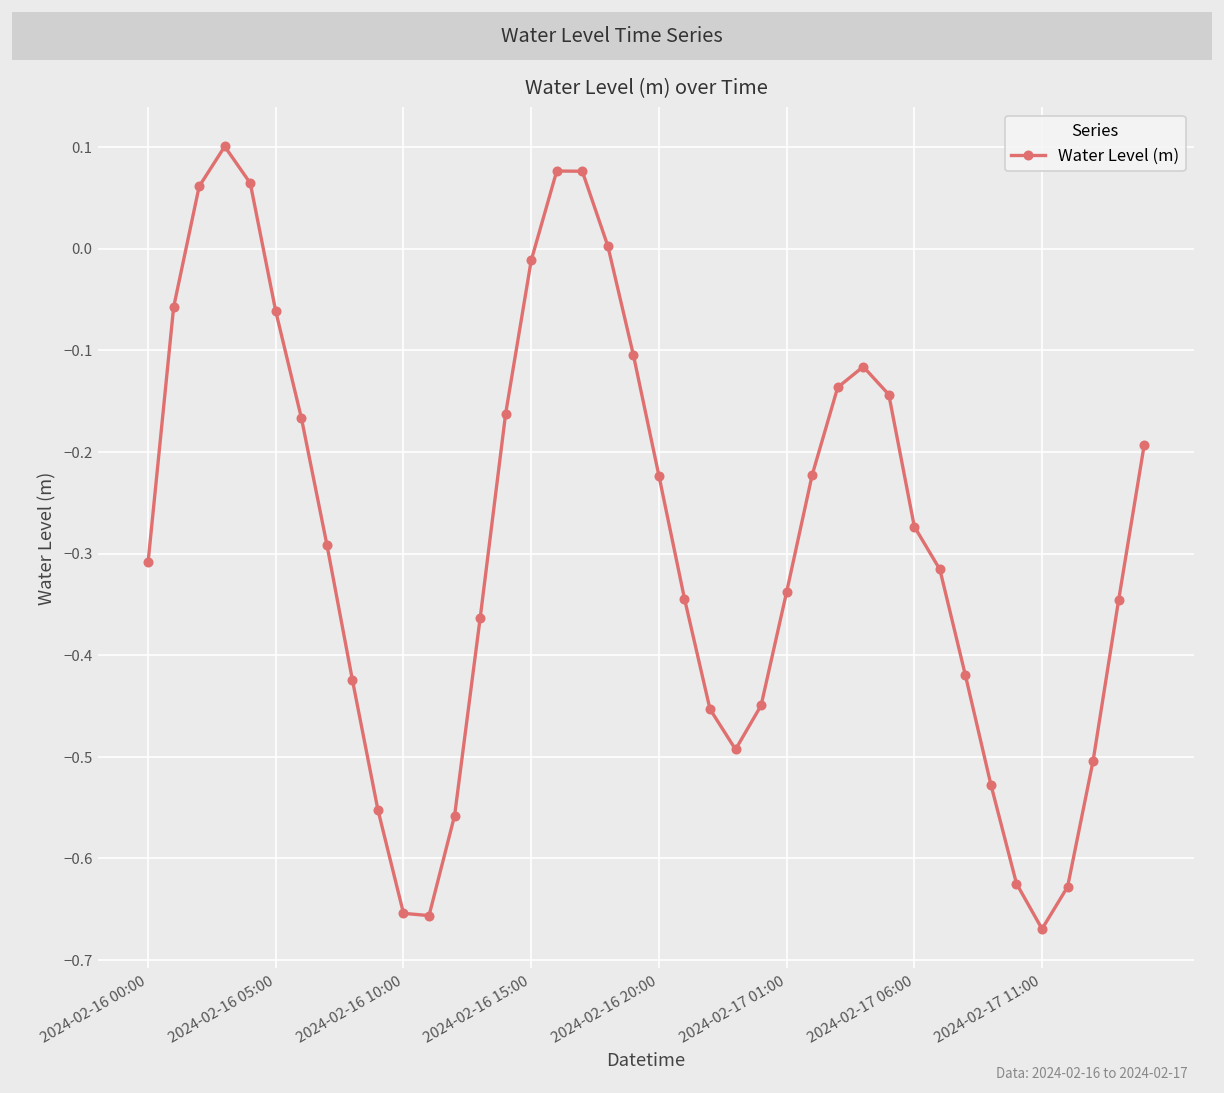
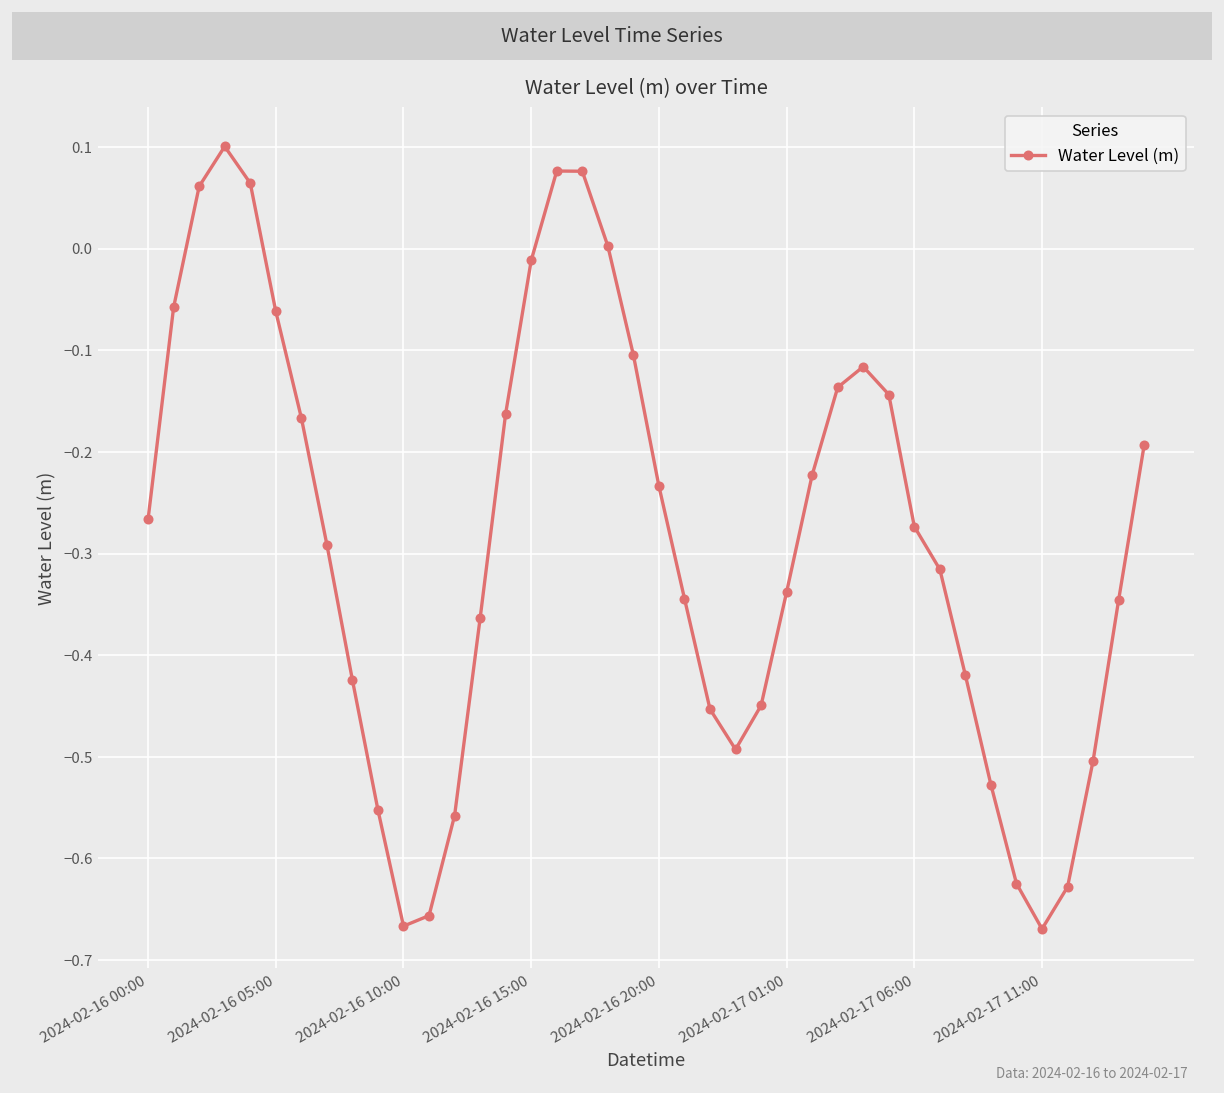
  {
-   "2024-02-16 00:00": -0.31,
+   "2024-02-16 00:00": -0.27,
    "2024-02-16 05:00": -0.06,
-   "2024-02-16 10:00": -0.65,
+   "2024-02-16 10:00": -0.67,
    "2024-02-16 15:00": -0.01,
-   "2024-02-16 20:00": -0.22,
+   "2024-02-16 20:00": -0.23,
    "2024-02-17 01:00": -0.34,
    "2024-02-17 06:00": -0.27,
    "2024-02-17 11:00": -0.67
  }
